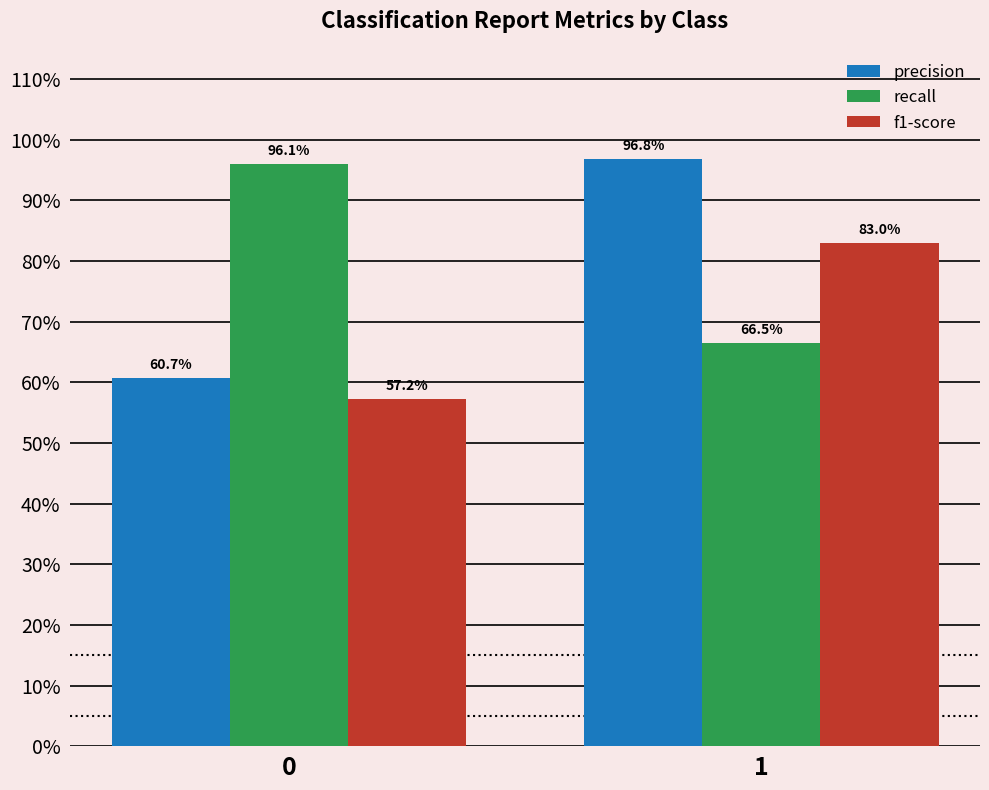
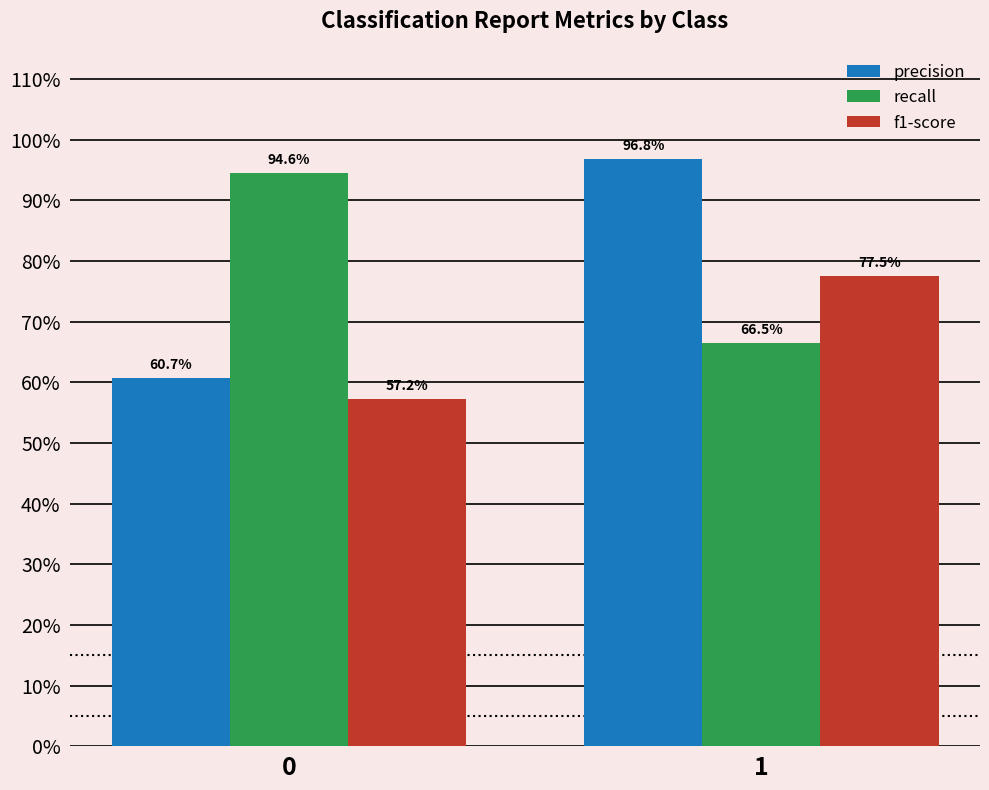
  {
    "precision": {
      "0": "60.7%",
      "1": "96.8%"
    },
    "recall": {
-     "0": "96.1%",
+     "0": "94.6%",
      "1": "66.5%"
    },
    "f1-score": {
      "0": "57.2%",
-     "1": "83.0%"
+     "1": "77.5%"
    }
  }
